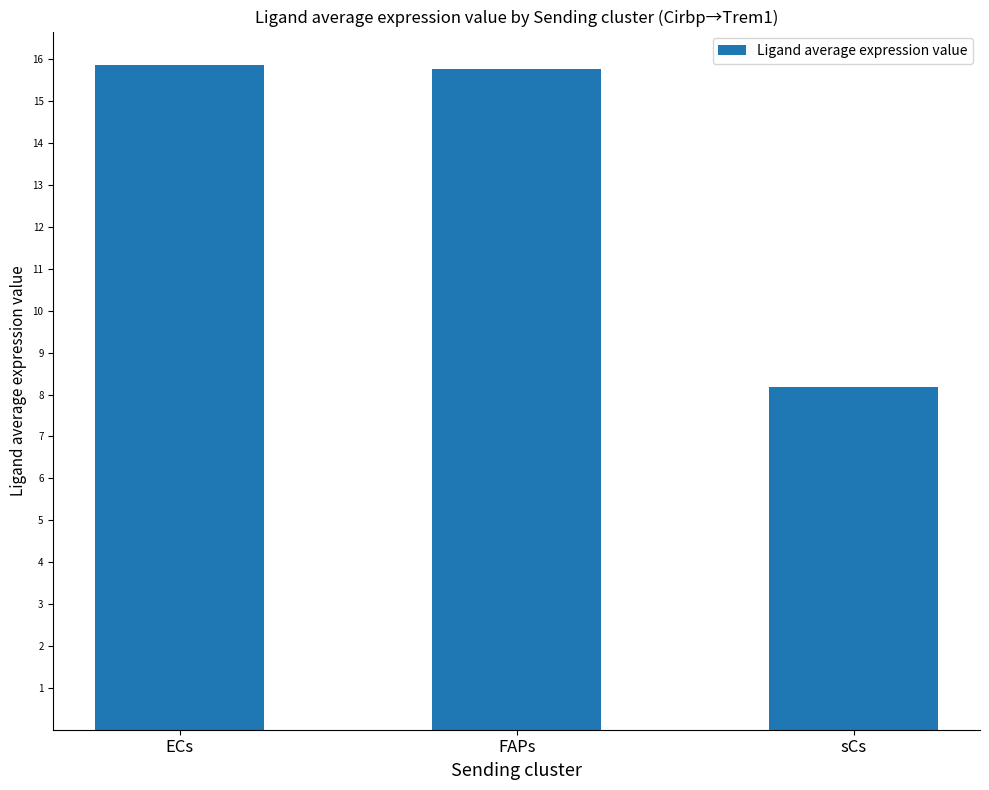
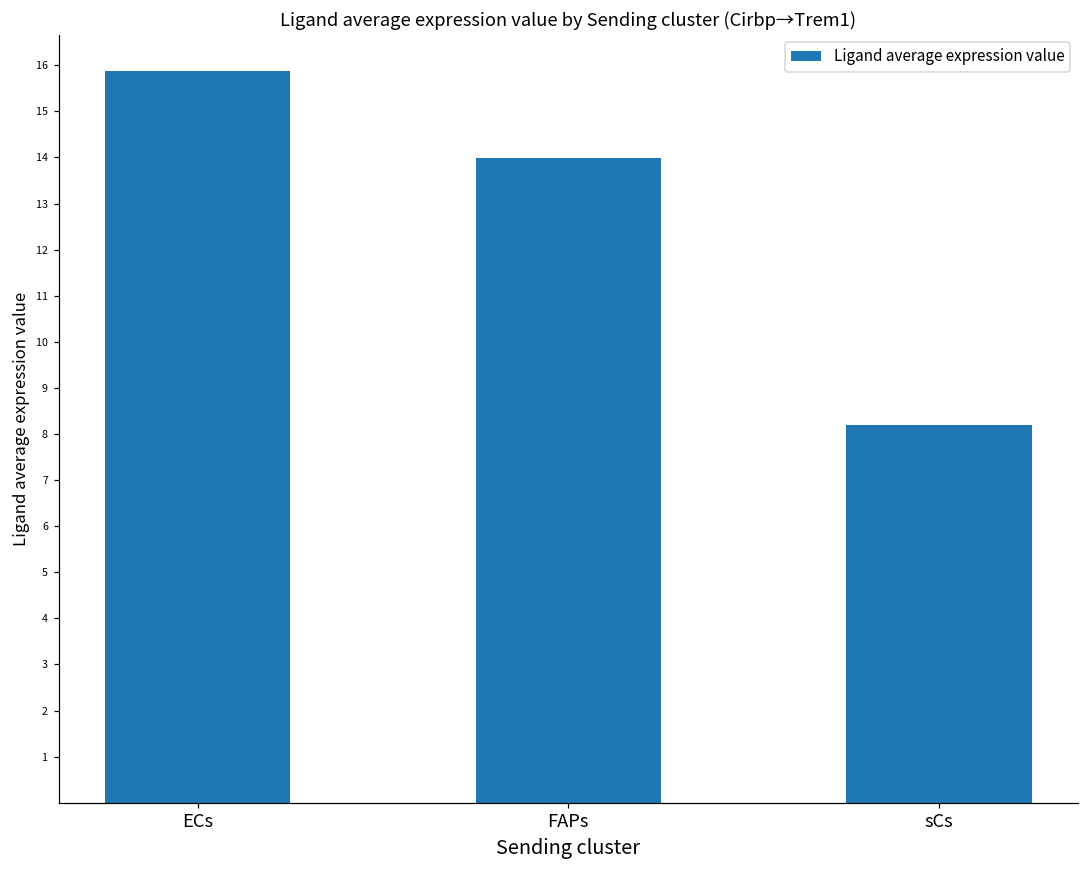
  {
    "ECs": 15.9,
-   "FAPs": 15.8,
+   "FAPs": 14.0,
    "sCs": 8.2
  }
